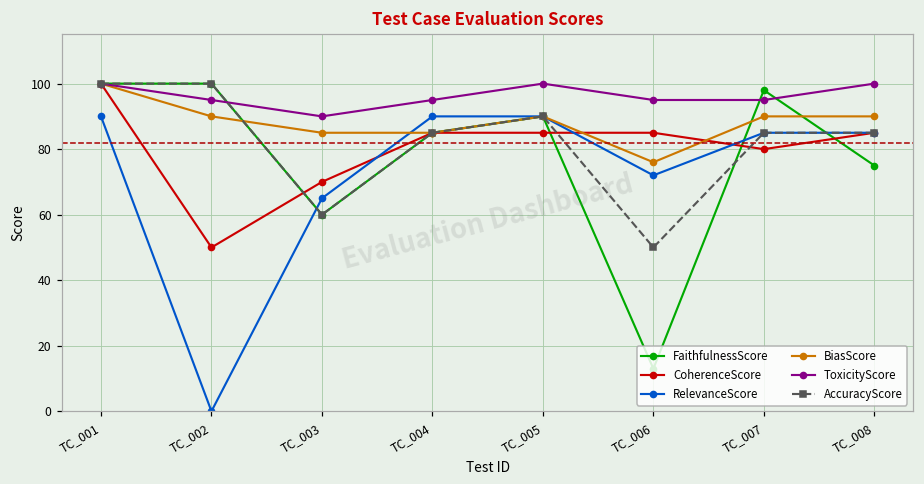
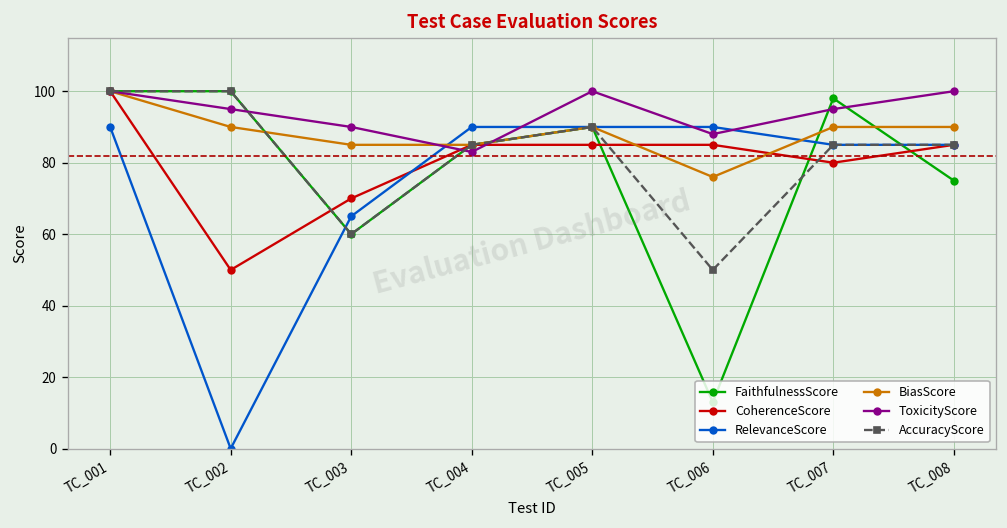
  {
    "FaithfulnessScore": {
      "TC_007": 98,
      "TC_008": 75
    },
    "CoherenceScore": {
      "TC_002": 50,
      "TC_003": 70,
      "TC_005": 85,
      "TC_006": 85,
      "TC_007": 80
    },
    "RelevanceScore": {
      "TC_001": 90,
      "TC_002": 0,
      "TC_003": 65,
      "TC_004": 90,
-     "TC_006": 72
+     "TC_006": 90
    },
    "BiasScore": {
      "TC_002": 90,
      "TC_003": 85,
      "TC_006": 76,
      "TC_007": 90,
      "TC_008": 90
    },
    "ToxicityScore": {
      "TC_002": 95,
      "TC_003": 90,
-     "TC_004": 95,
+     "TC_004": 83,
      "TC_005": 100,
-     "TC_006": 95,
+     "TC_006": 88,
      "TC_007": 95,
      "TC_008": 100
    },
    "AccuracyScore": {
      "TC_006": 50
    }
  }
